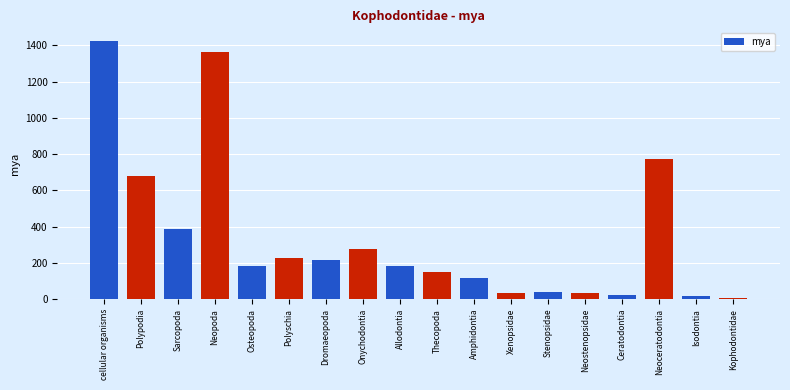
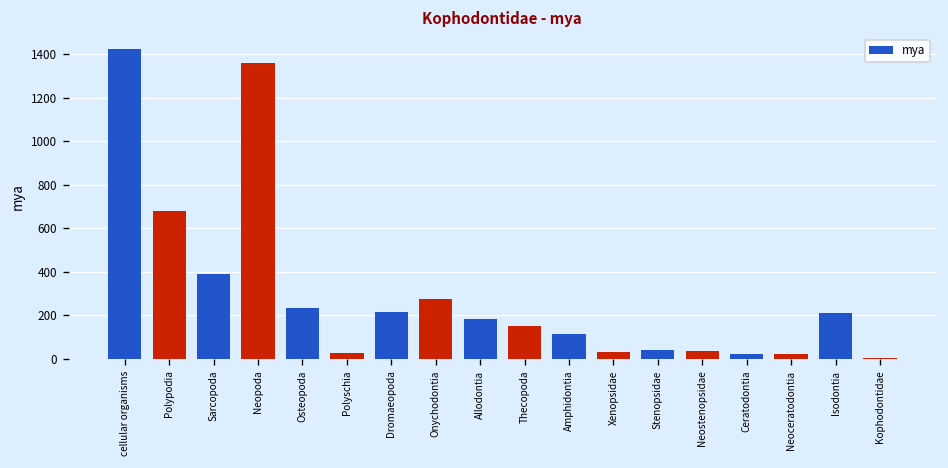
  {
    "cellular organisms": 1420,
    "Polypodia": 680,
    "Sarcopoda": 390,
    "Neopoda": 1360,
-   "Osteopoda": 180,
-   "Polyschia": 230,
+   "Osteopoda": 230,
+   "Polyschia": 30,
    "Dromaeopoda": 220,
    "Onychodontia": 270,
    "Allodontia": 180,
    "Thecopoda": 150,
    "Amphidontia": 110,
    "Xenopsidae": 30,
    "Stenopsidae": 40,
    "Neostenopsidae": 40,
    "Ceratodontia": 20,
-   "Neoceratodontia": 770,
-   "Isodontia": 20
+   "Neoceratodontia": 20,
+   "Isodontia": 210
  }
